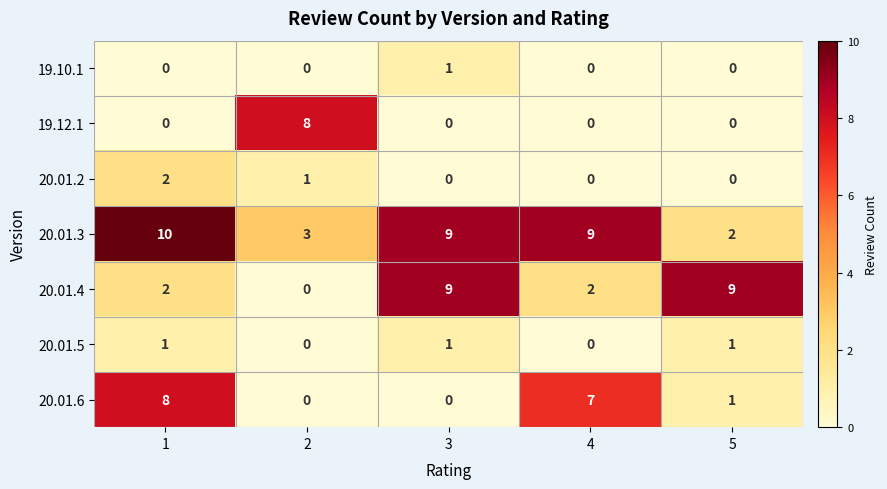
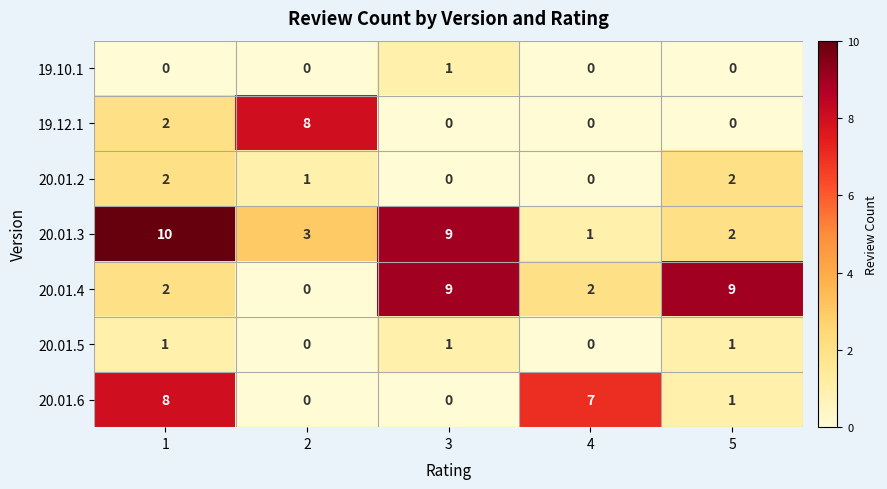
  {
    "19.10.1": {
      "1": 0,
      "2": 0,
      "3": 1,
      "4": 0,
      "5": 0
    },
    "19.12.1": {
-     "1": 0,
+     "1": 2,
      "2": 8,
      "3": 0,
      "4": 0,
      "5": 0
    },
    "20.01.2": {
      "1": 2,
      "2": 1,
      "3": 0,
      "4": 0,
-     "5": 0
+     "5": 2
    },
    "20.01.3": {
      "1": 10,
      "2": 3,
      "3": 9,
-     "4": 9,
+     "4": 1,
      "5": 2
    },
    "20.01.4": {
      "1": 2,
      "2": 0,
      "3": 9,
      "4": 2,
      "5": 9
    },
    "20.01.5": {
      "1": 1,
      "2": 0,
      "3": 1,
      "4": 0,
      "5": 1
    },
    "20.01.6": {
      "1": 8,
      "2": 0,
      "3": 0,
      "4": 7,
      "5": 1
    }
  }
